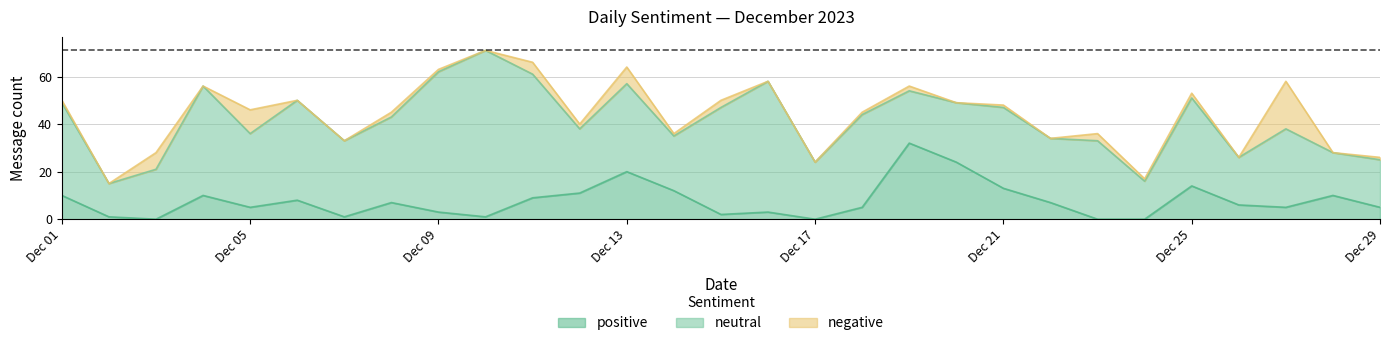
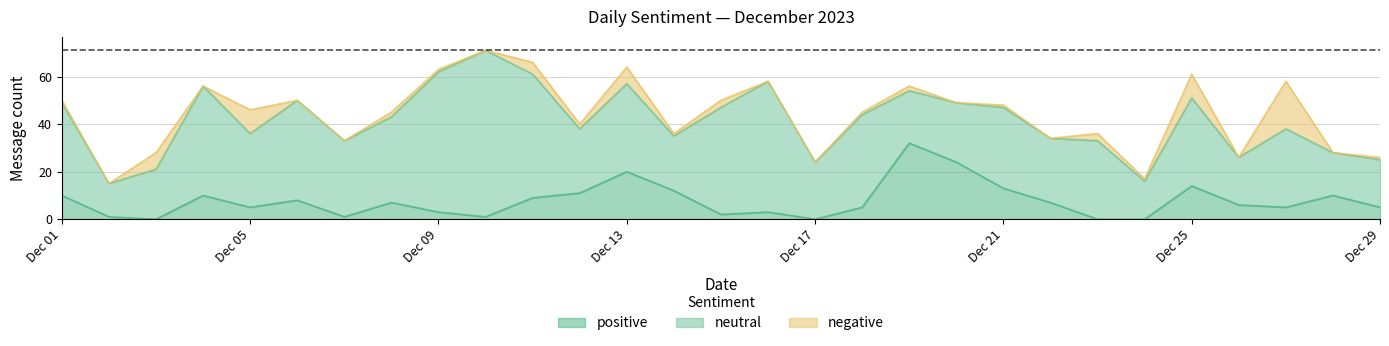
  {
    "negative": {
      "Dec 05": 10,
      "Dec 13": 7,
-     "Dec 25": 2
+     "Dec 25": 10
    }
  }
